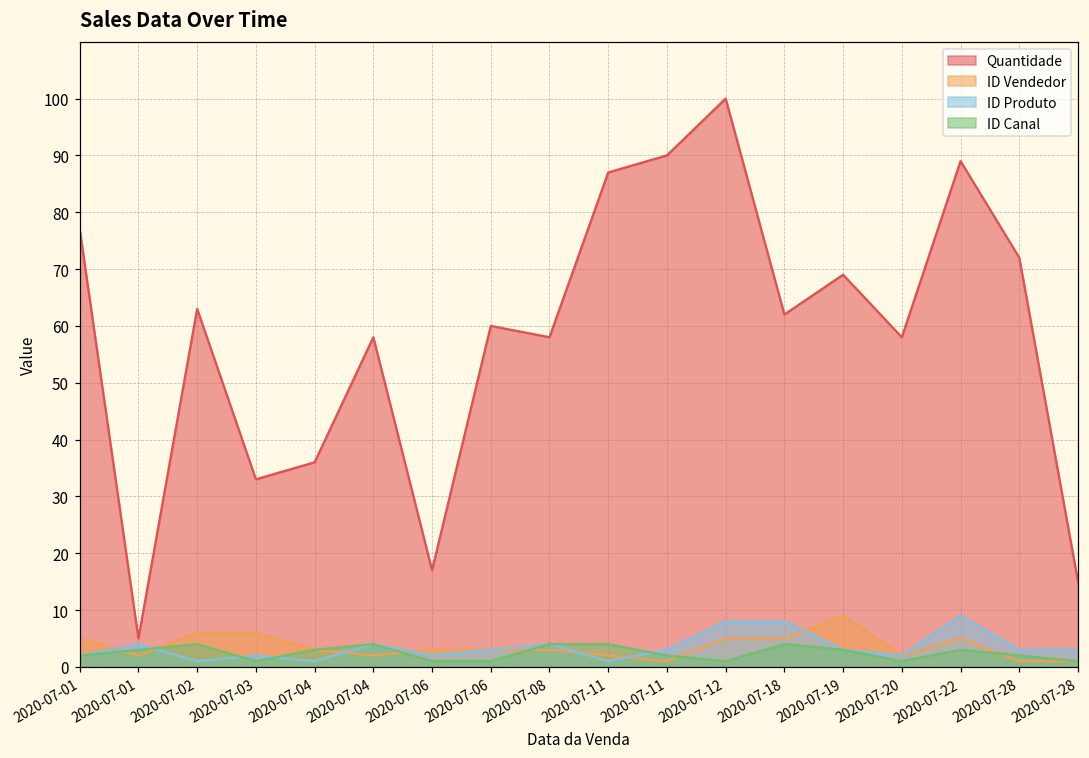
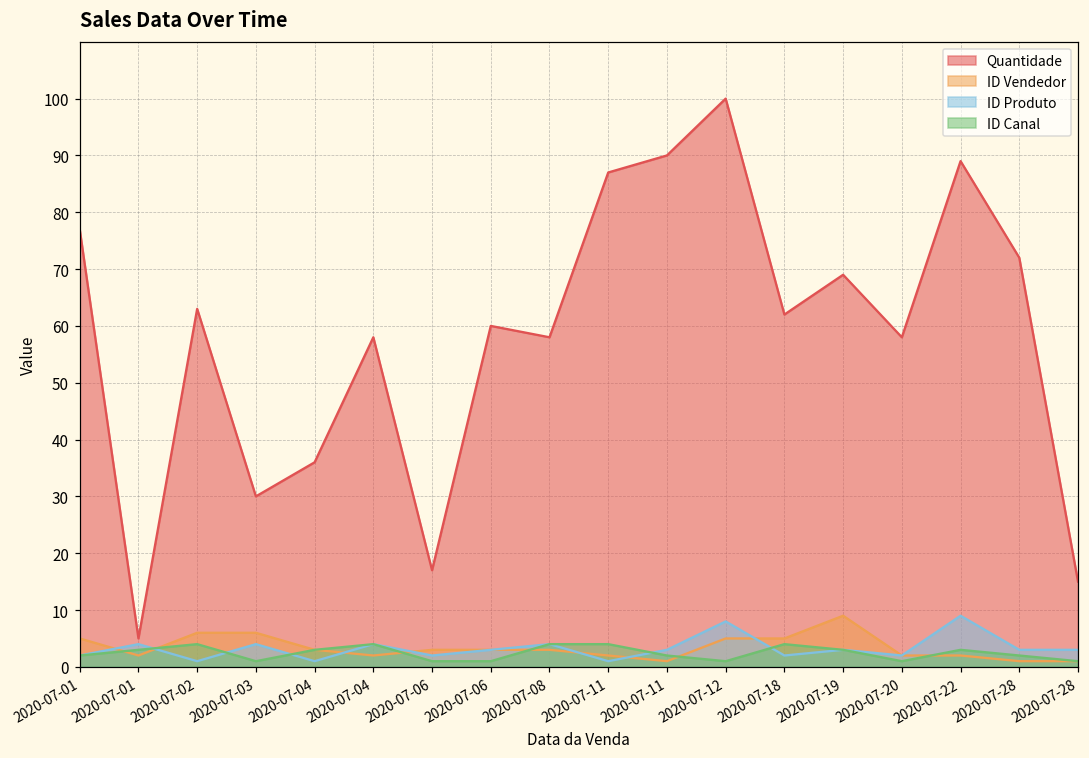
  {
    "Quantidade": {
      "2020-07-02": 63,
-     "2020-07-03": 33,
+     "2020-07-03": 30,
      "2020-07-08": 58,
      "2020-07-12": 100,
      "2020-07-18": 62,
      "2020-07-19": 69,
      "2020-07-20": 58,
      "2020-07-22": 89
    },
    "ID Vendedor": {
      "2020-07-02": 6,
      "2020-07-03": 6,
      "2020-07-08": 3,
      "2020-07-12": 5,
      "2020-07-18": 5,
      "2020-07-19": 9,
-     "2020-07-22": 5
+     "2020-07-22": 2
    },
    "ID Produto": {
      "2020-07-02": 1,
-     "2020-07-03": 2,
+     "2020-07-03": 4,
      "2020-07-12": 8,
-     "2020-07-18": 8,
+     "2020-07-18": 2,
      "2020-07-22": 9
    },
    "ID Canal": {
      "2020-07-02": 4,
      "2020-07-03": 1,
      "2020-07-12": 1,
      "2020-07-18": 4,
      "2020-07-20": 1,
      "2020-07-22": 3
    }
  }
